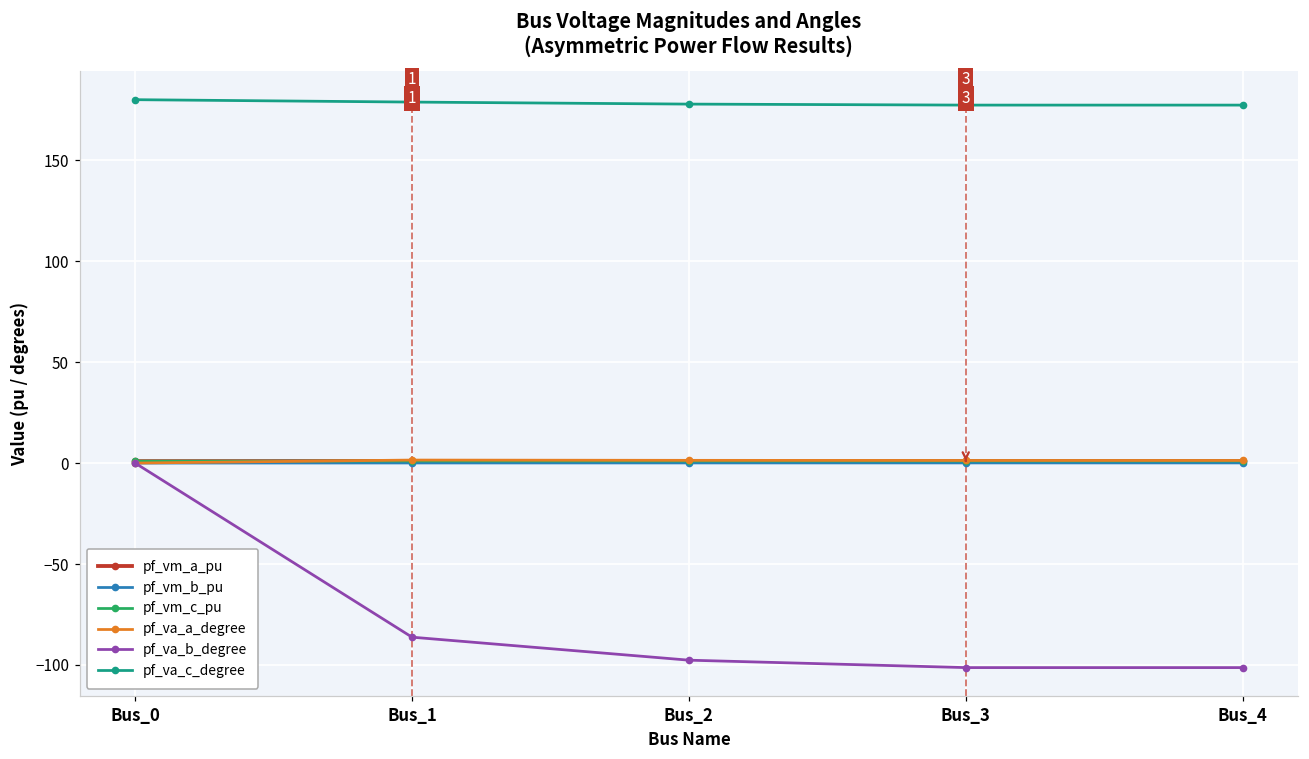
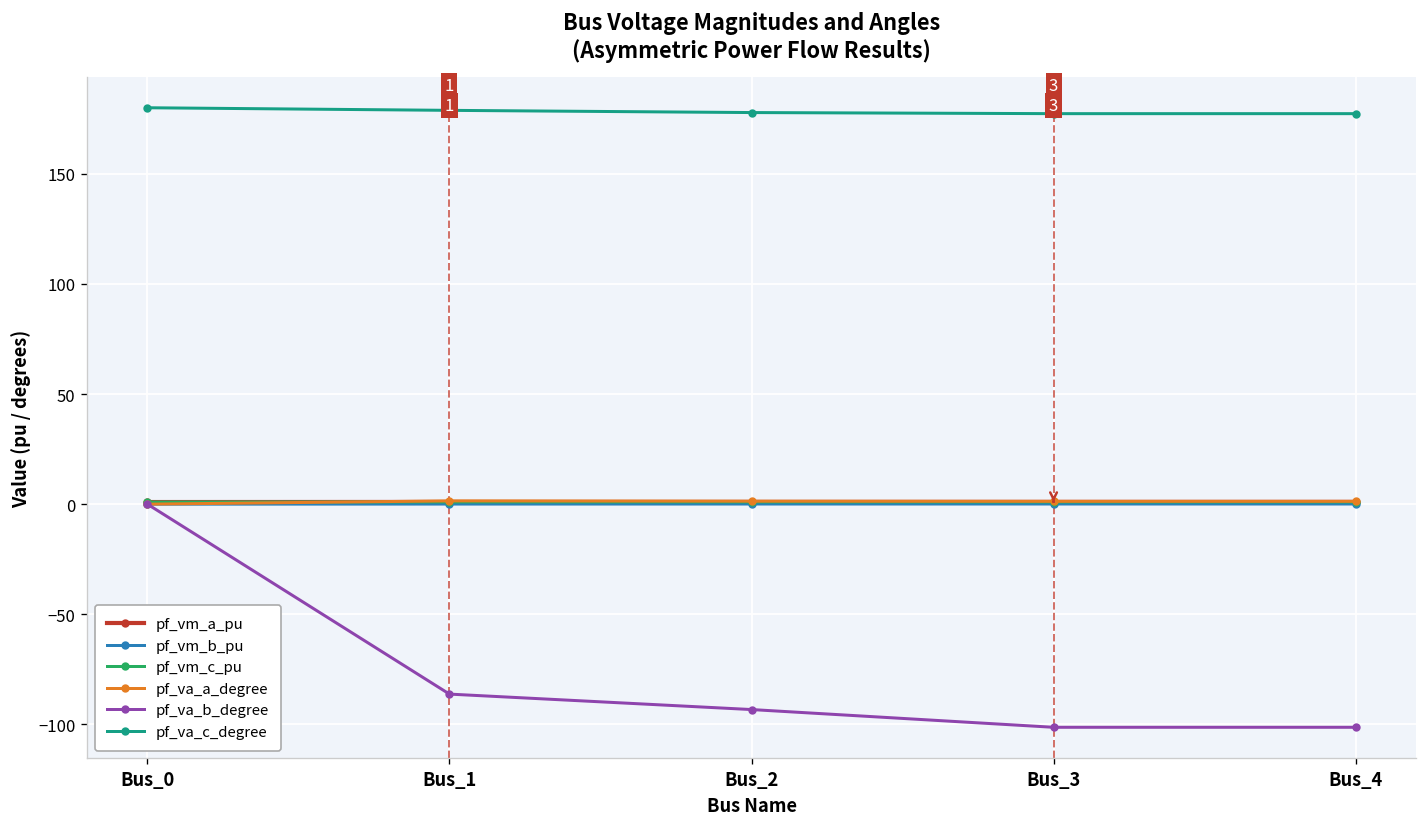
  {
    "pf_va_b_degree": {
      "Bus_1": -86,
-     "Bus_2": -98,
+     "Bus_2": -93,
      "Bus_3": -101,
      "Bus_4": -101
    }
  }
